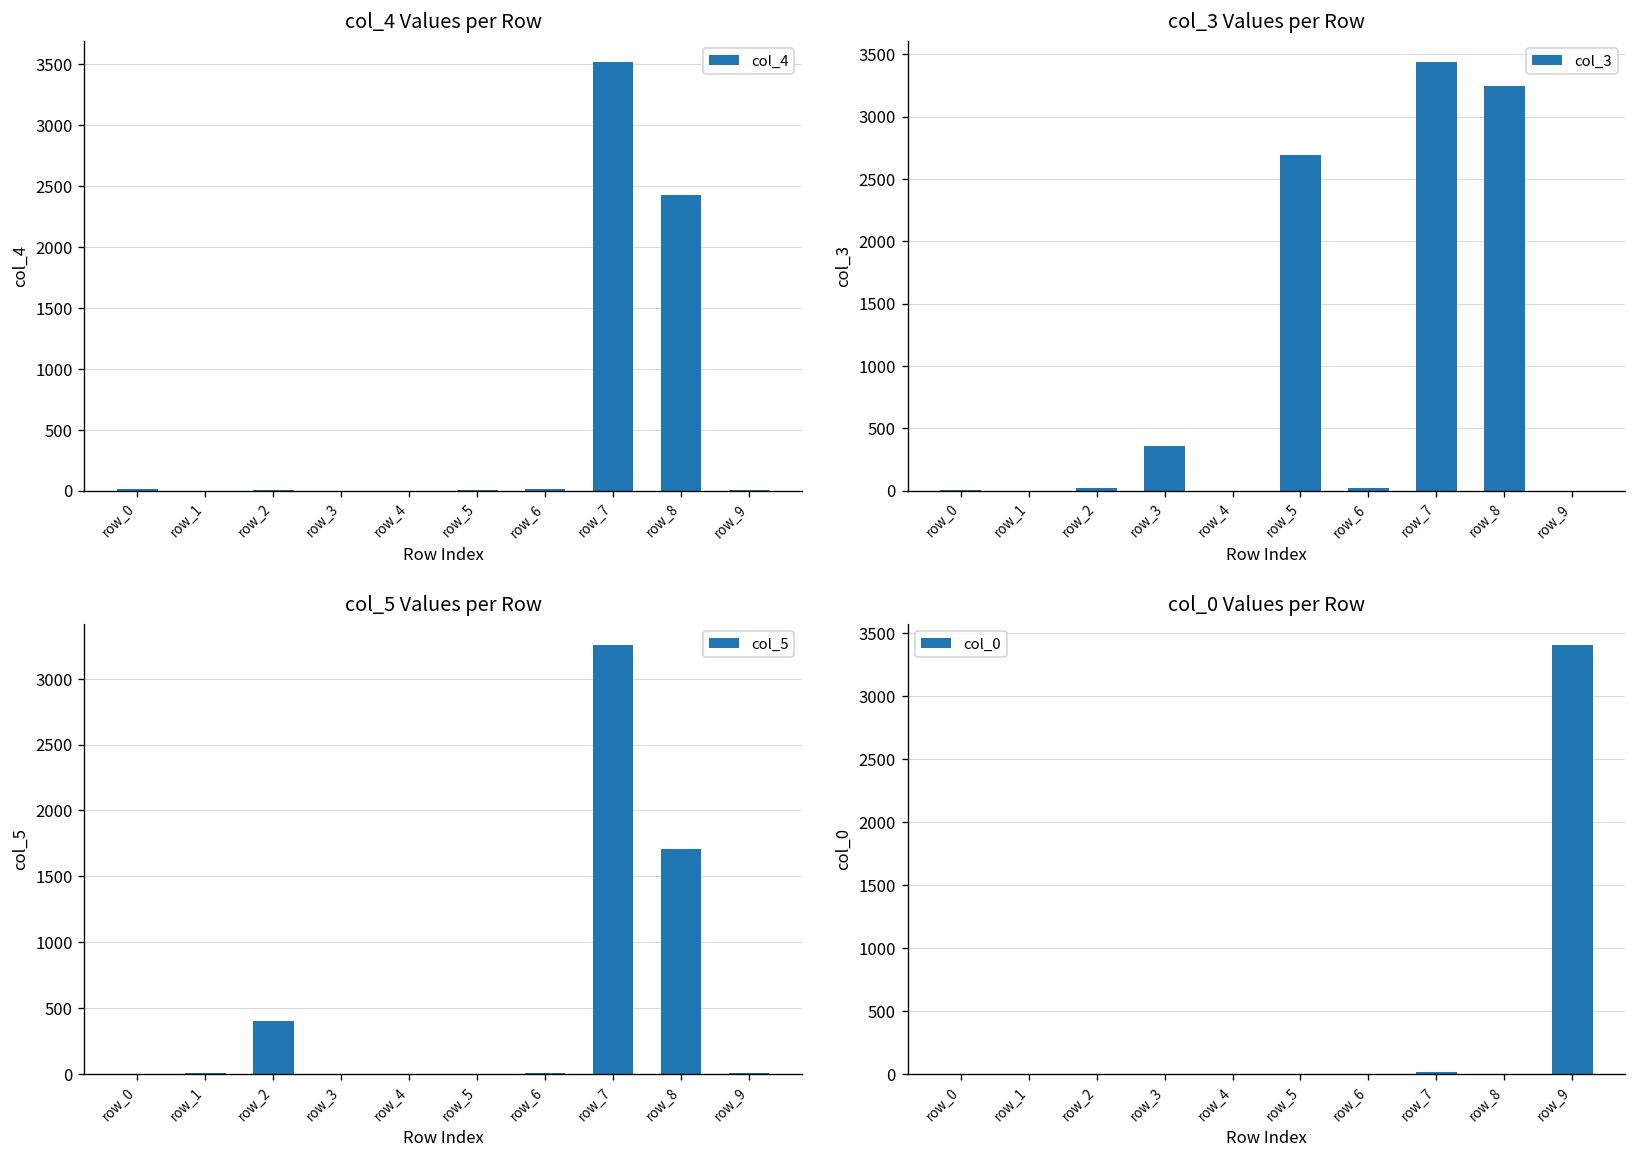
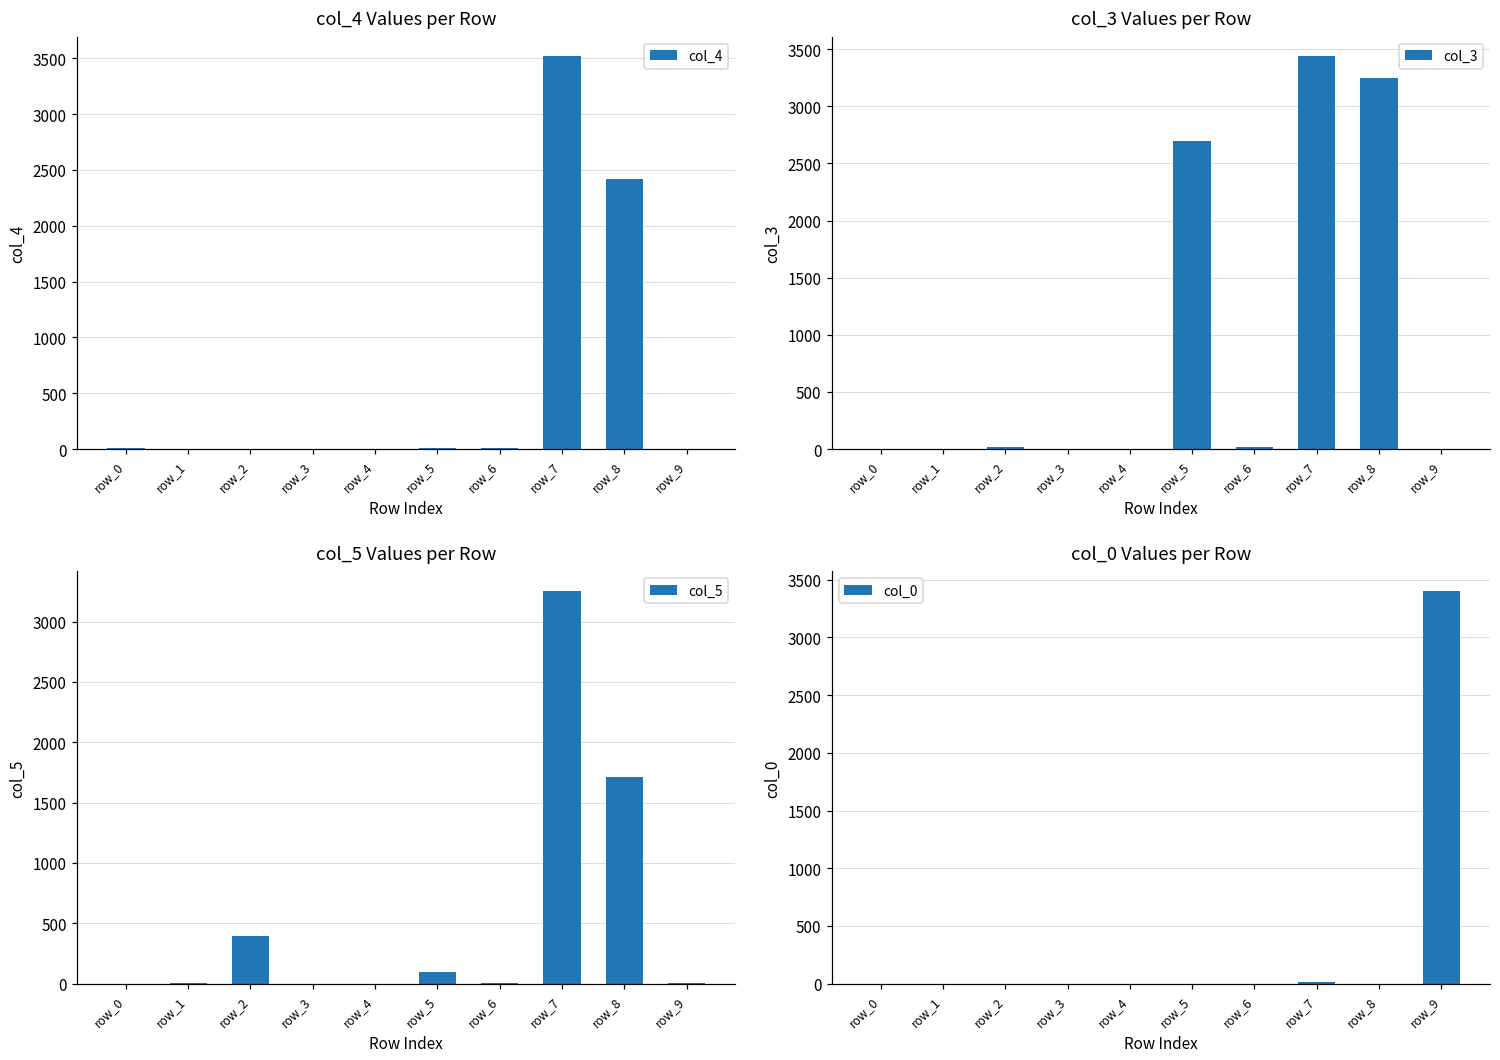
  {
    "col_4 Values per Row": {
      "row_1": 0,
      "row_3": 0,
      "row_4": 0,
      "row_7": 3520,
      "row_8": 2420
    },
    "col_3 Values per Row": {
      "row_1": 0,
-     "row_3": 350,
+     "row_3": 0,
      "row_4": 0,
      "row_5": 2700,
      "row_7": 3440,
      "row_8": 3250,
      "row_9": 0
    },
    "col_5 Values per Row": {
      "row_0": 0,
      "row_2": 400,
      "row_3": 0,
      "row_4": 0,
-     "row_5": 0,
+     "row_5": 100,
      "row_7": 3250,
      "row_8": 1710
    },
    "col_0 Values per Row": {
      "row_0": 0,
      "row_1": 0,
      "row_2": 0,
      "row_3": 0,
      "row_5": 0,
      "row_6": 0,
      "row_8": 0,
      "row_9": 3400
    }
  }
